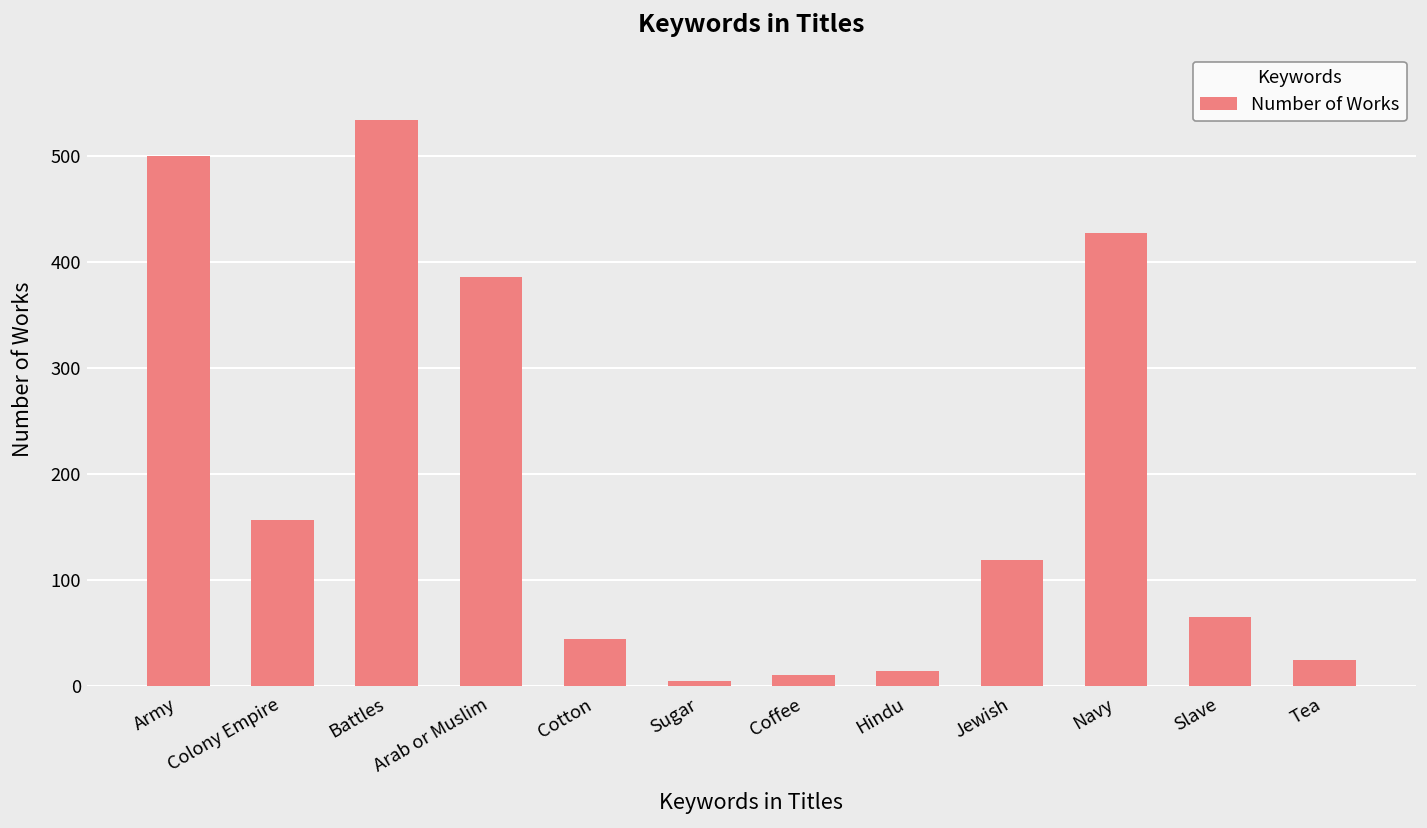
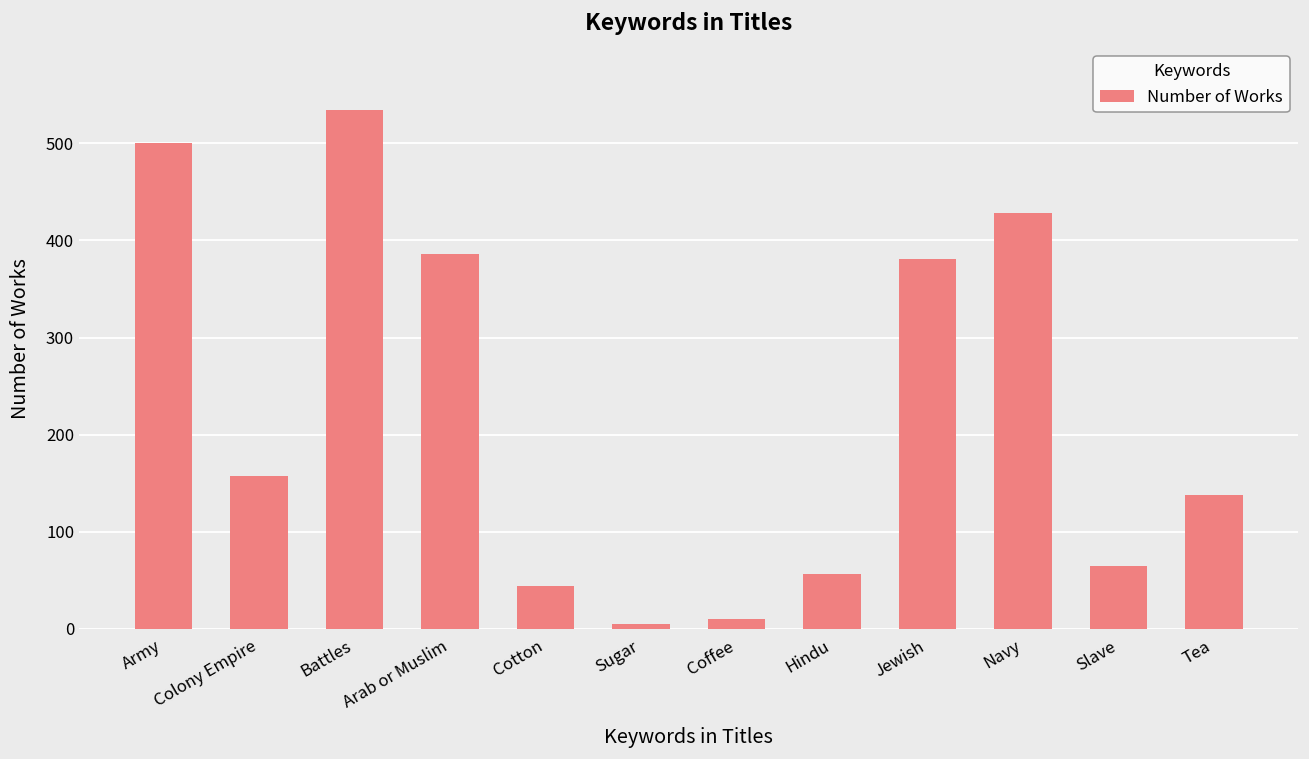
  {
    "Army": 500,
    "Colony Empire": 160,
    "Battles": 530,
    "Arab or Muslim": 390,
    "Cotton": 40,
    "Sugar": 10,
    "Coffee": 10,
-   "Hindu": 10,
-   "Jewish": 120,
+   "Hindu": 60,
+   "Jewish": 380,
    "Navy": 430,
    "Slave": 70,
-   "Tea": 30
+   "Tea": 140
  }
